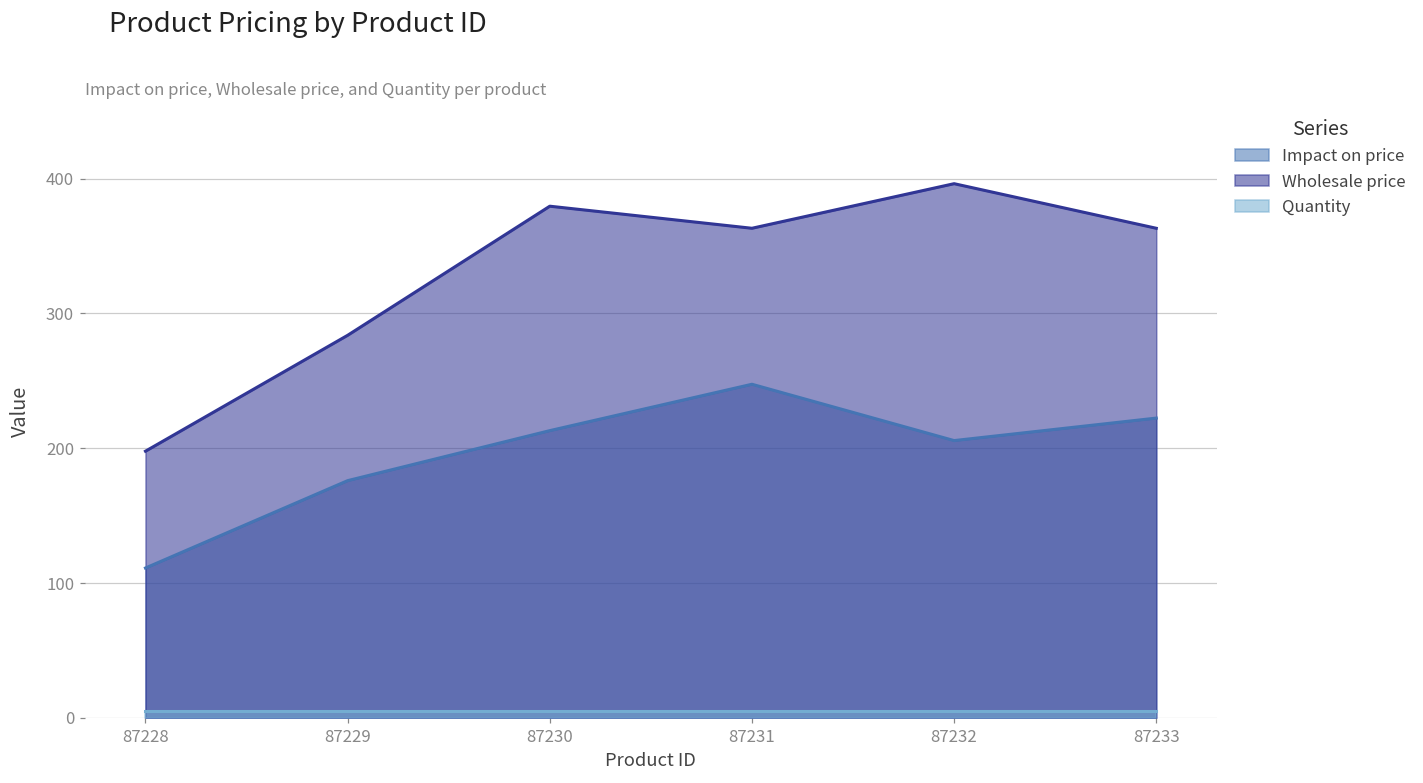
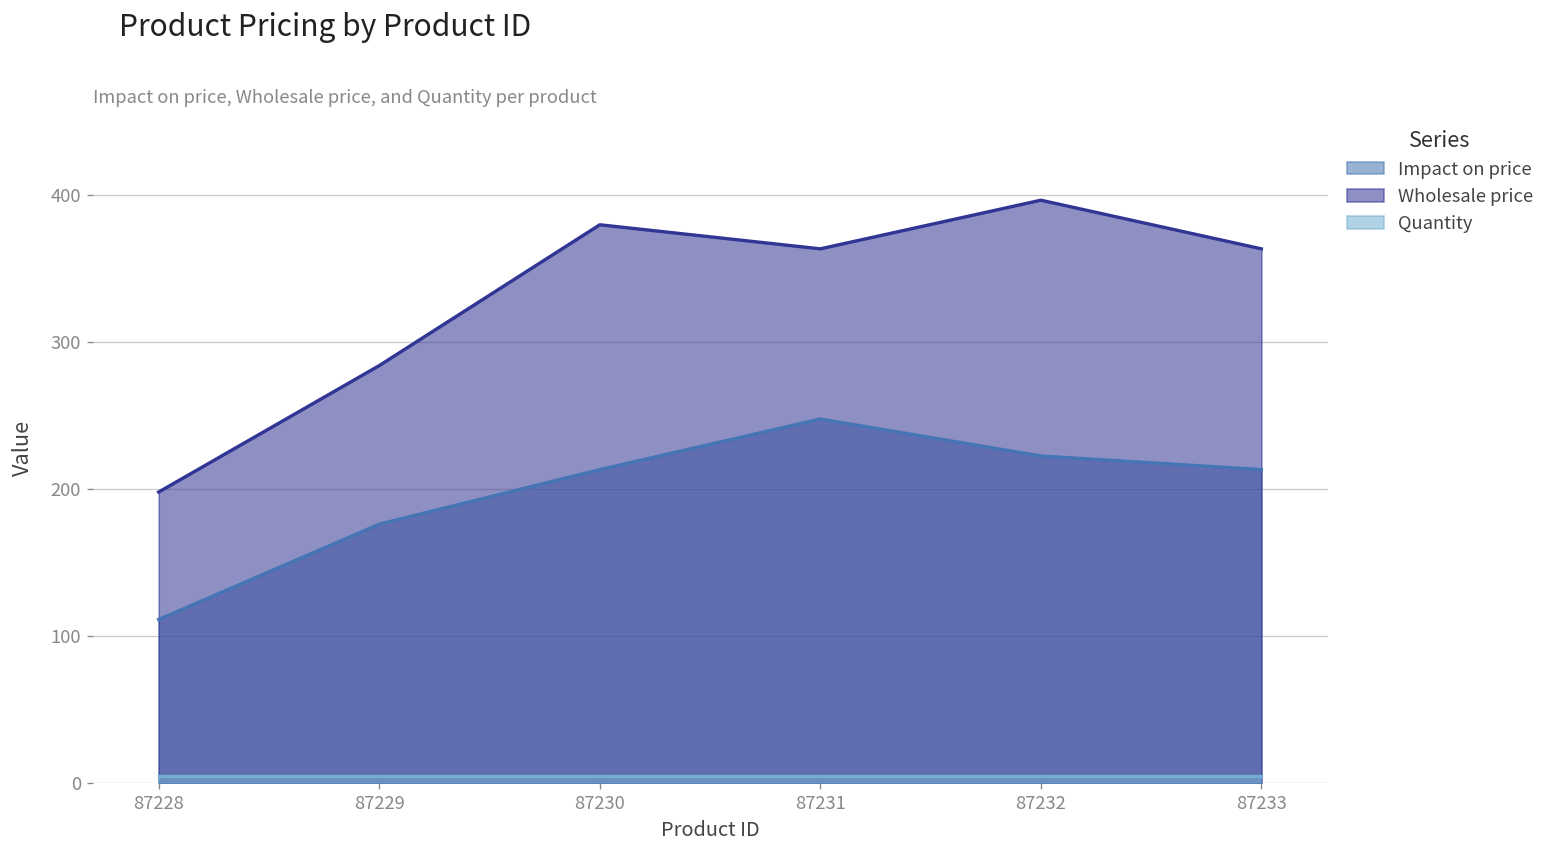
  {
    "Impact on price": {
      "87228": 111,
      "87229": 176,
      "87230": 213,
      "87231": 247,
-     "87232": 206,
-     "87233": 222
+     "87232": 222,
+     "87233": 213
    },
    "Wholesale price": {
      "87228": 198,
      "87229": 284,
      "87230": 379,
      "87231": 363,
      "87232": 396,
      "87233": 363
    },
    "Quantity": {
      "87228": 5,
      "87229": 5,
      "87230": 5,
      "87231": 5,
      "87232": 5,
      "87233": 5
    }
  }
